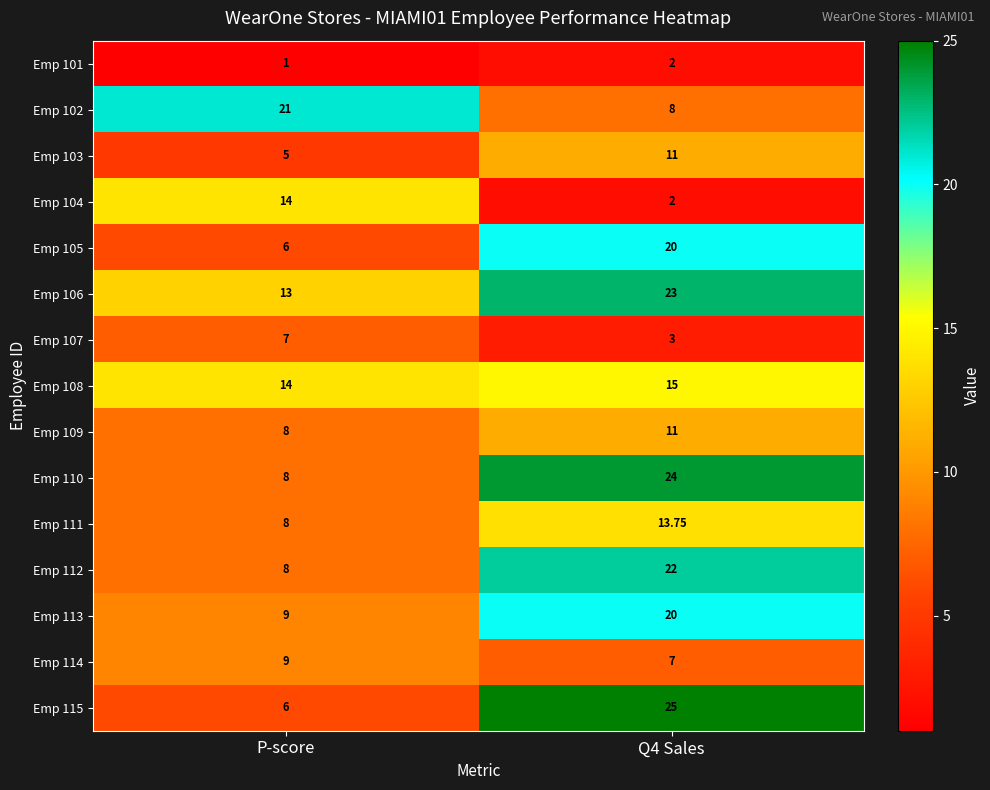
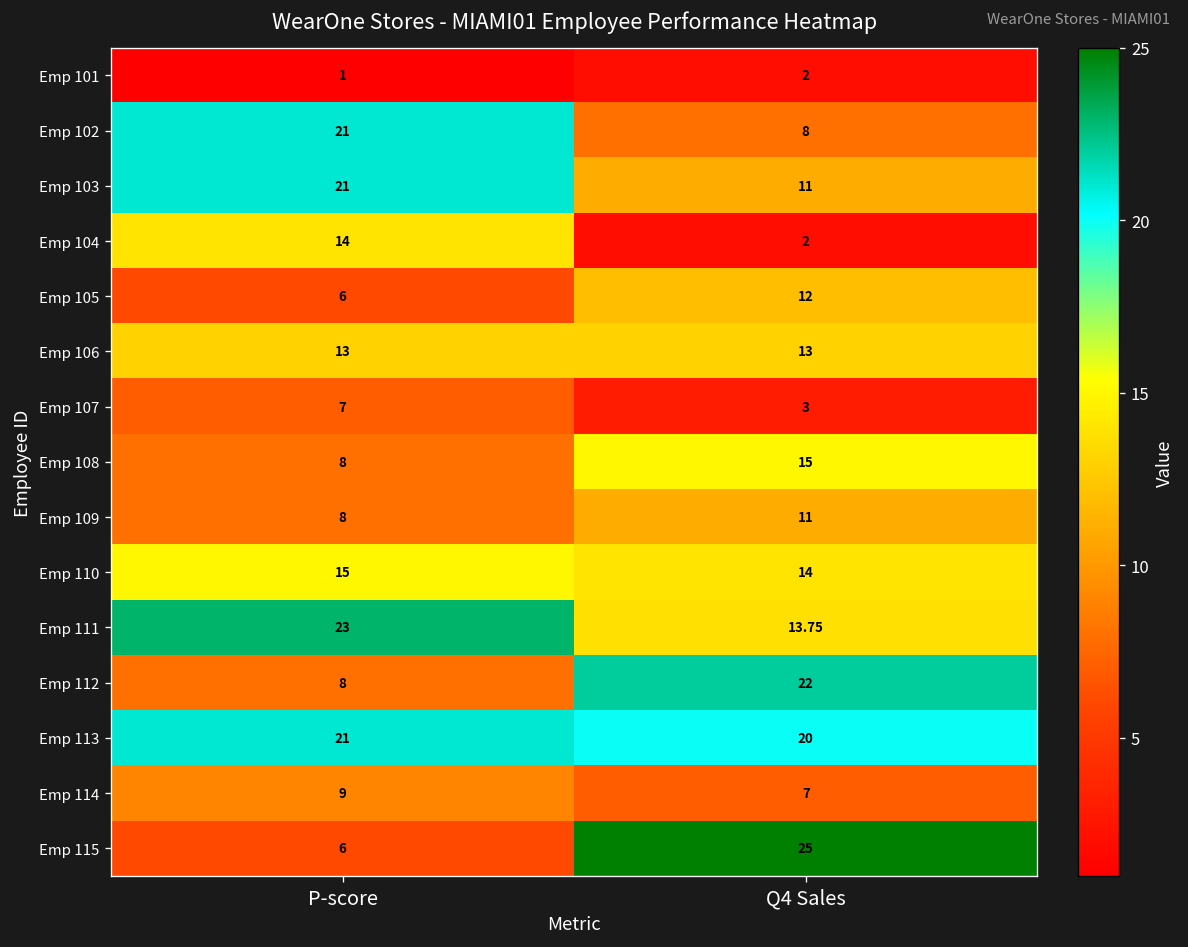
  {
    "Emp 101": {
      "P-score": 1,
      "Q4 Sales": 2
    },
    "Emp 102": {
      "P-score": 21,
      "Q4 Sales": 8
    },
    "Emp 103": {
-     "P-score": 5,
+     "P-score": 21,
      "Q4 Sales": 11
    },
    "Emp 104": {
      "P-score": 14,
      "Q4 Sales": 2
    },
    "Emp 105": {
      "P-score": 6,
-     "Q4 Sales": 20
+     "Q4 Sales": 12
    },
    "Emp 106": {
      "P-score": 13,
-     "Q4 Sales": 23
+     "Q4 Sales": 13
    },
    "Emp 107": {
      "P-score": 7,
      "Q4 Sales": 3
    },
    "Emp 108": {
-     "P-score": 14,
+     "P-score": 8,
      "Q4 Sales": 15
    },
    "Emp 109": {
      "P-score": 8,
      "Q4 Sales": 11
    },
    "Emp 110": {
-     "P-score": 8,
-     "Q4 Sales": 24
+     "P-score": 15,
+     "Q4 Sales": 14
    },
    "Emp 111": {
-     "P-score": 8,
+     "P-score": 23,
      "Q4 Sales": 13.75
    },
    "Emp 112": {
      "P-score": 8,
      "Q4 Sales": 22
    },
    "Emp 113": {
-     "P-score": 9,
+     "P-score": 21,
      "Q4 Sales": 20
    },
    "Emp 114": {
      "P-score": 9,
      "Q4 Sales": 7
    },
    "Emp 115": {
      "P-score": 6,
      "Q4 Sales": 25
    }
  }
